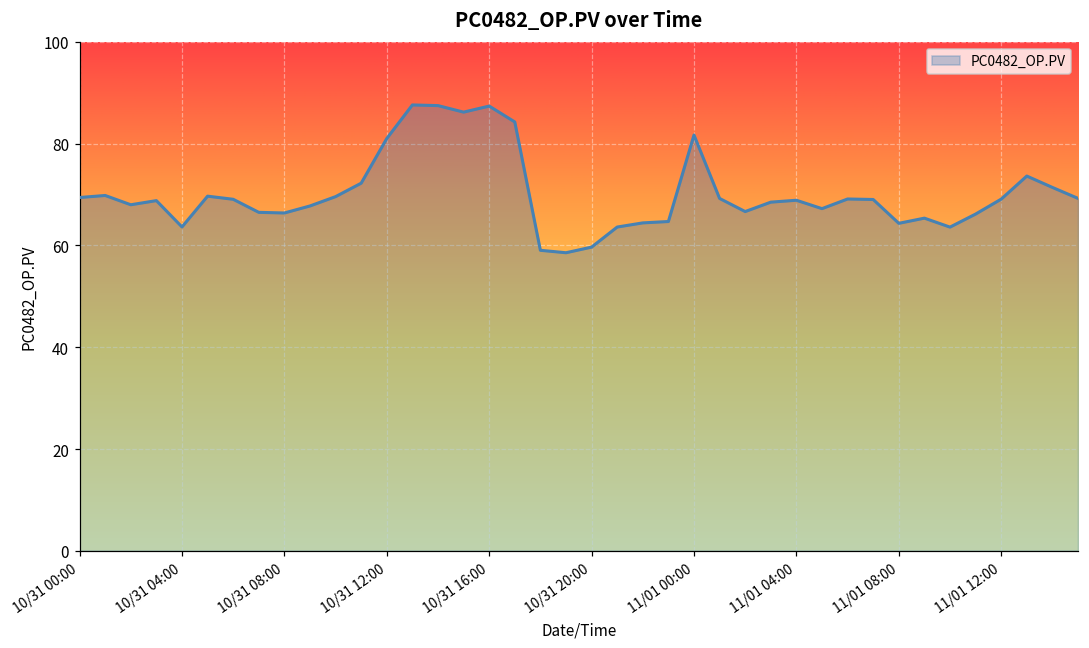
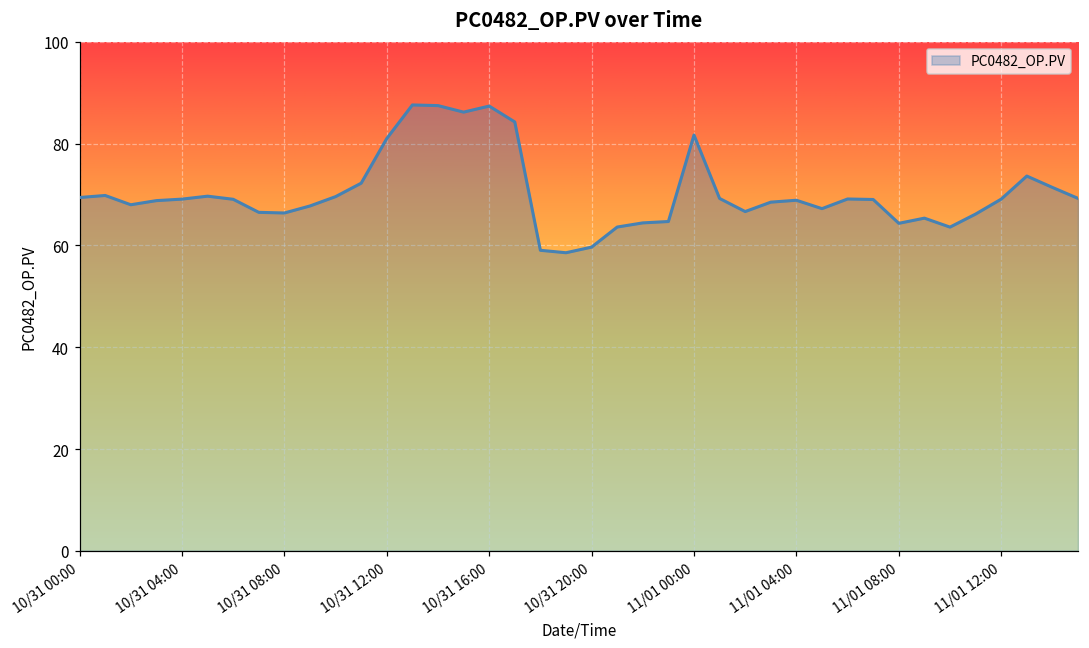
  {
    "10/31 00:00": 69,
-   "10/31 04:00": 64,
+   "10/31 04:00": 69,
    "10/31 08:00": 66,
    "10/31 12:00": 81,
    "10/31 16:00": 87,
    "10/31 20:00": 60,
    "11/01 00:00": 82,
    "11/01 04:00": 69,
    "11/01 08:00": 64,
    "11/01 12:00": 69
  }
